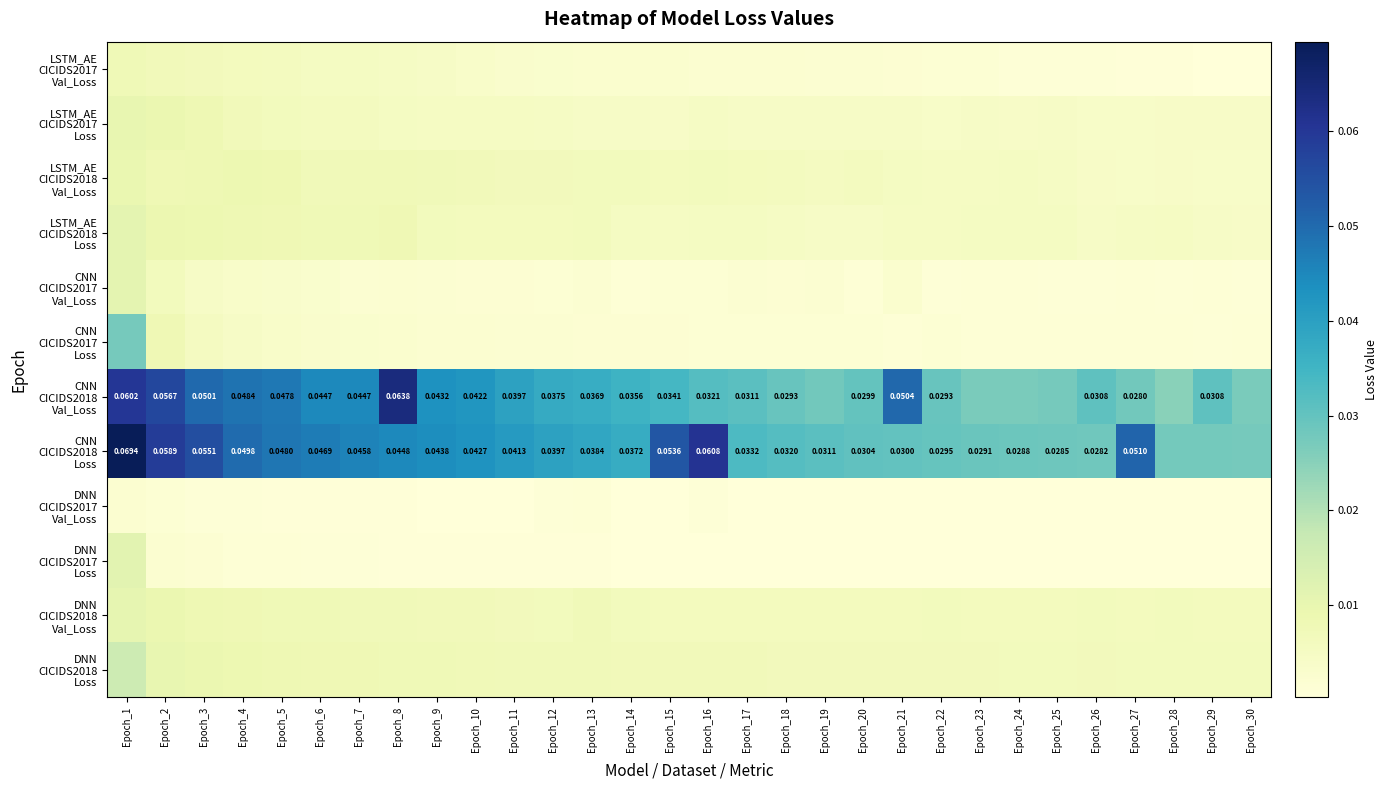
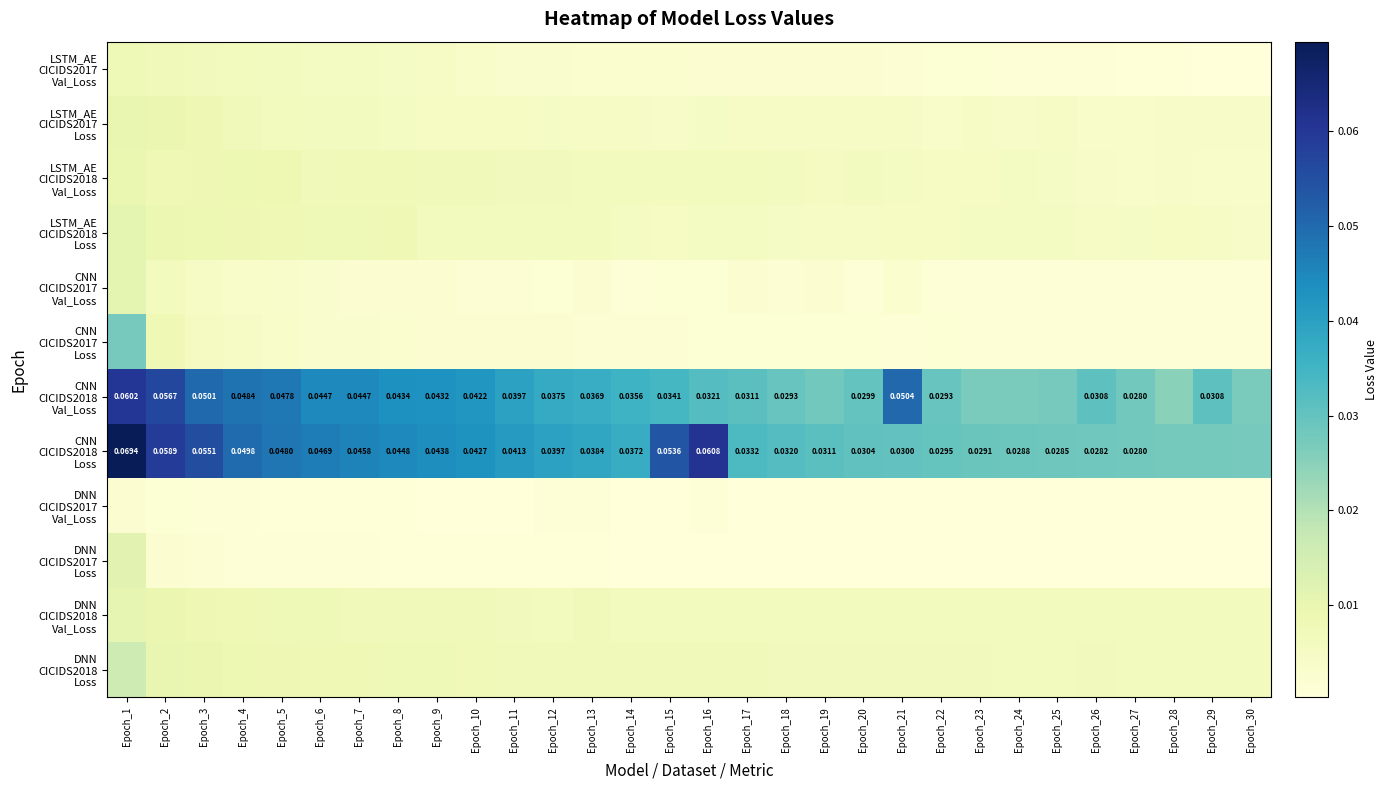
  {
    "CNN CICIDS2018 Val_Loss": {
      "Epoch_1": 0.0602,
      "Epoch_2": 0.0567,
      "Epoch_3": 0.0501,
      "Epoch_4": 0.0484,
      "Epoch_5": 0.0478,
      "Epoch_6": 0.0447,
      "Epoch_7": 0.0447,
-     "Epoch_8": 0.0638,
+     "Epoch_8": 0.0434,
      "Epoch_9": 0.0432,
      "Epoch_10": 0.0422,
      "Epoch_11": 0.0397,
      "Epoch_12": 0.0375,
      "Epoch_13": 0.0369,
      "Epoch_14": 0.0356,
      "Epoch_15": 0.0341,
      "Epoch_16": 0.0321,
      "Epoch_17": 0.0311,
      "Epoch_18": 0.0293,
      "Epoch_20": 0.0299,
      "Epoch_21": 0.0504,
      "Epoch_22": 0.0293,
      "Epoch_26": 0.0308,
      "Epoch_27": 0.0280,
      "Epoch_29": 0.0308
    },
    "CNN CICIDS2018 Loss": {
      "Epoch_1": 0.0694,
      "Epoch_2": 0.0589,
      "Epoch_3": 0.0551,
      "Epoch_4": 0.0498,
      "Epoch_5": 0.0480,
      "Epoch_6": 0.0469,
      "Epoch_7": 0.0458,
      "Epoch_8": 0.0448,
      "Epoch_9": 0.0438,
      "Epoch_10": 0.0427,
      "Epoch_11": 0.0413,
      "Epoch_12": 0.0397,
      "Epoch_13": 0.0384,
      "Epoch_14": 0.0372,
      "Epoch_15": 0.0536,
      "Epoch_16": 0.0608,
      "Epoch_17": 0.0332,
      "Epoch_18": 0.0320,
      "Epoch_19": 0.0311,
      "Epoch_20": 0.0304,
      "Epoch_21": 0.0300,
      "Epoch_22": 0.0295,
      "Epoch_23": 0.0291,
      "Epoch_24": 0.0288,
      "Epoch_25": 0.0285,
      "Epoch_26": 0.0282,
-     "Epoch_27": 0.0510
+     "Epoch_27": 0.0280
    }
  }
